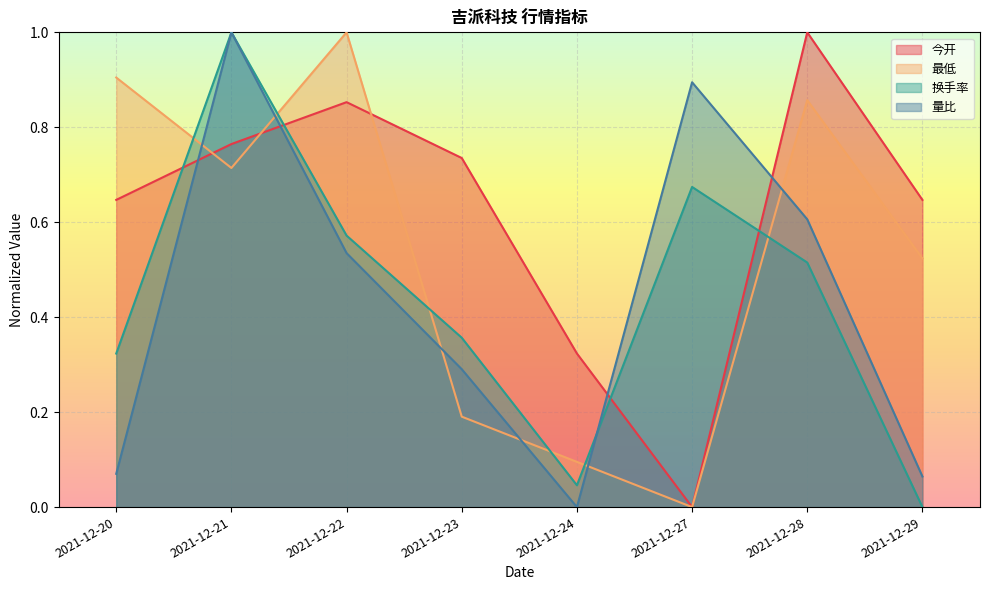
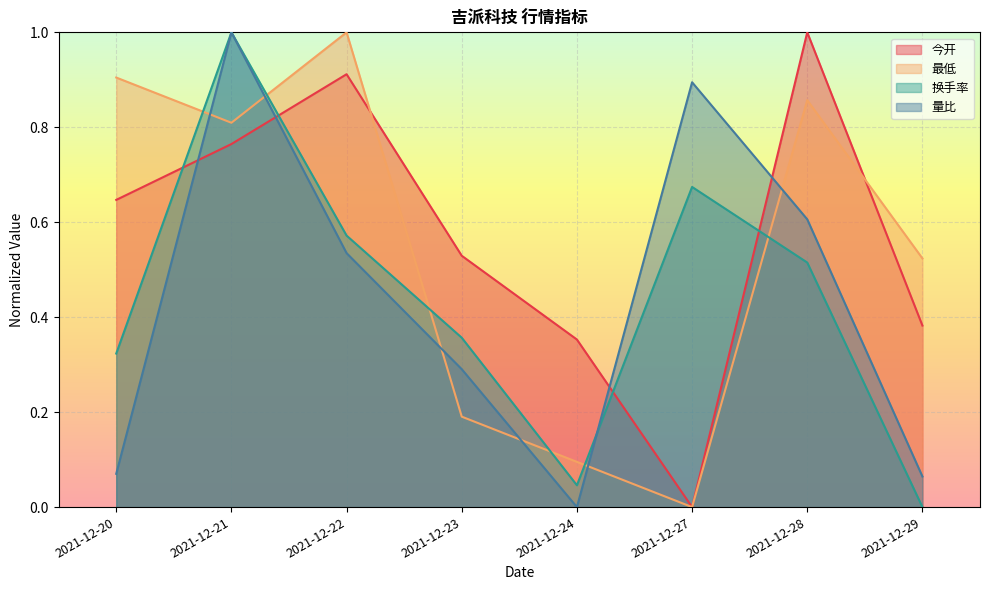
  {
    "今开": {
      "2021-12-20": 0.65,
      "2021-12-21": 0.76,
-     "2021-12-22": 0.85,
-     "2021-12-23": 0.74,
-     "2021-12-24": 0.32,
+     "2021-12-22": 0.91,
+     "2021-12-23": 0.53,
+     "2021-12-24": 0.35,
      "2021-12-28": 1.00,
-     "2021-12-29": 0.65
+     "2021-12-29": 0.38
    },
    "最低": {
      "2021-12-20": 0.90,
-     "2021-12-21": 0.71,
+     "2021-12-21": 0.81,
      "2021-12-22": 1.00,
      "2021-12-23": 0.19,
      "2021-12-24": 0.10,
      "2021-12-28": 0.86,
      "2021-12-29": 0.52
    }
  }
